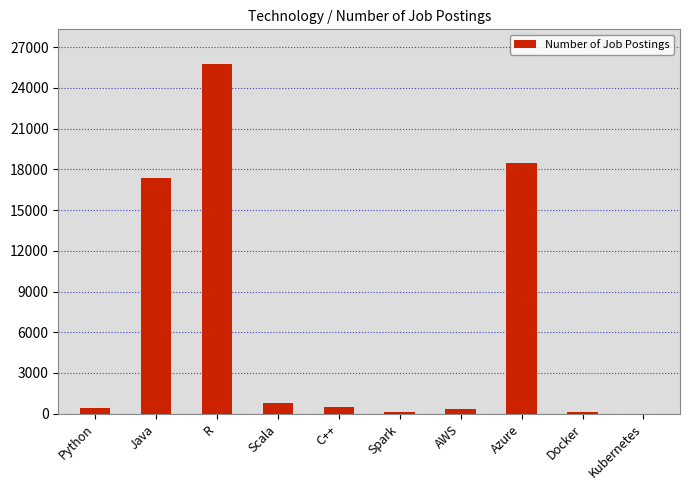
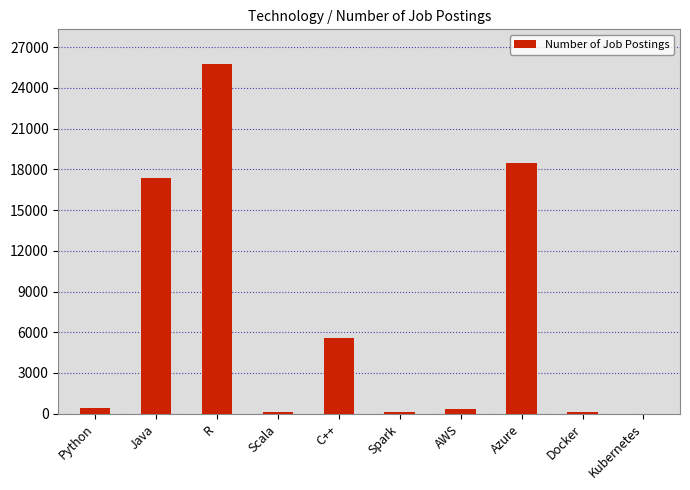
  {
    "Python": 400,
    "Java": 17400,
    "R": 25700,
-   "Scala": 800,
-   "C++": 500,
+   "Scala": 100,
+   "C++": 5600,
    "AWS": 300,
    "Azure": 18500
  }
